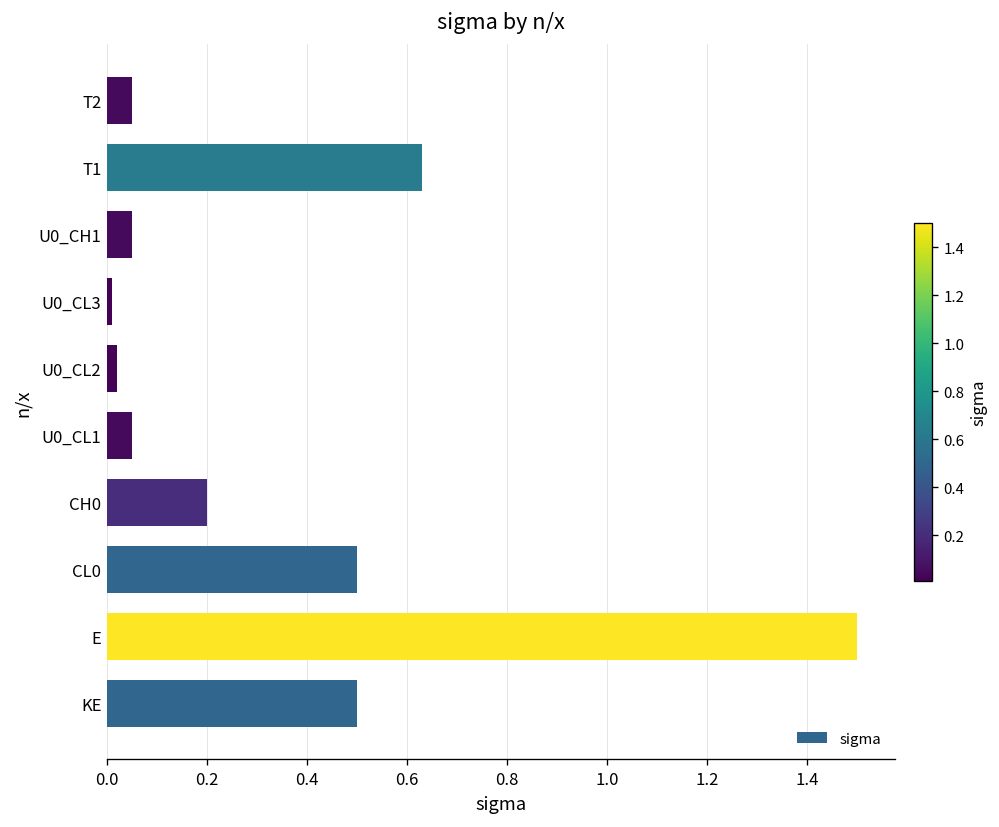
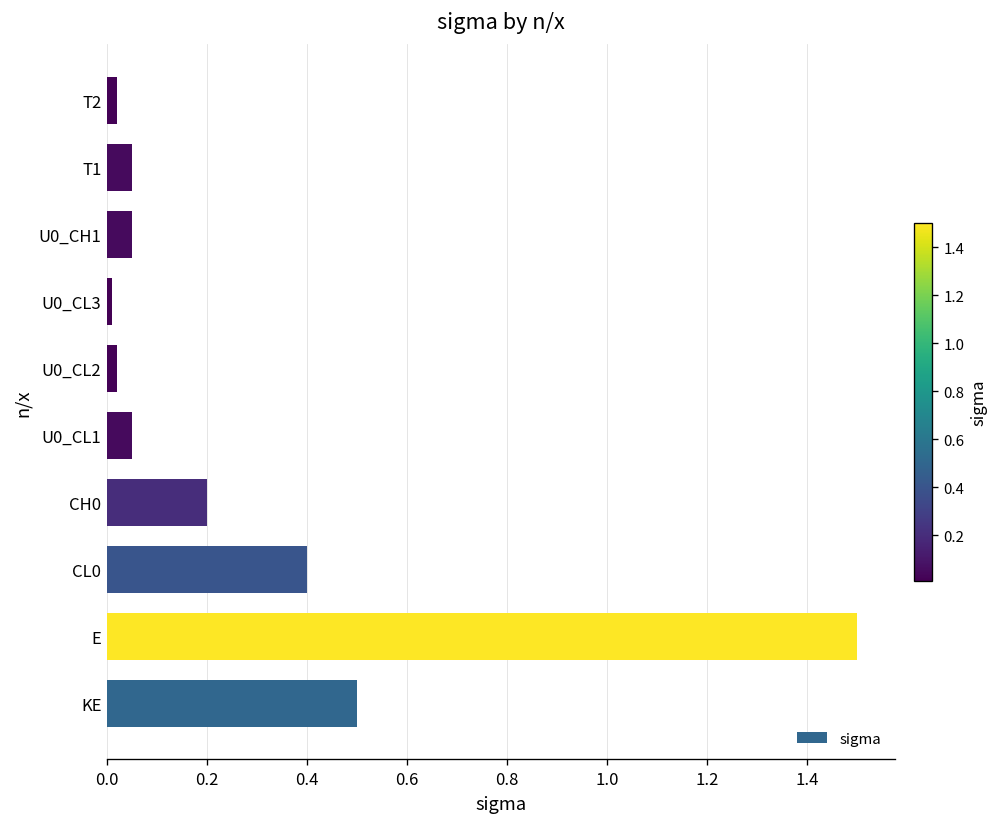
  {
-   "T2": 0.05,
-   "T1": 0.63,
+   "T2": 0.02,
+   "T1": 0.05,
    "U0_CH1": 0.05,
    "U0_CL3": 0.01,
    "U0_CL2": 0.02,
    "U0_CL1": 0.05,
    "CH0": 0.20,
-   "CL0": 0.5,
+   "CL0": 0.4,
    "E": 1.50,
    "KE": 0.50
  }
